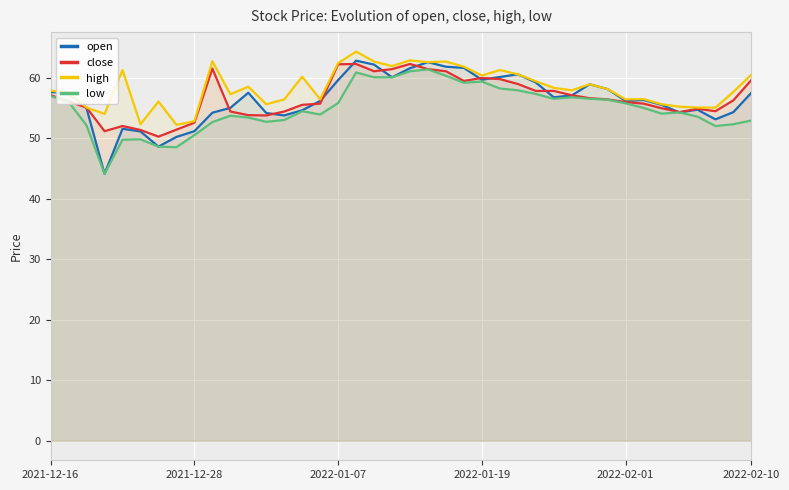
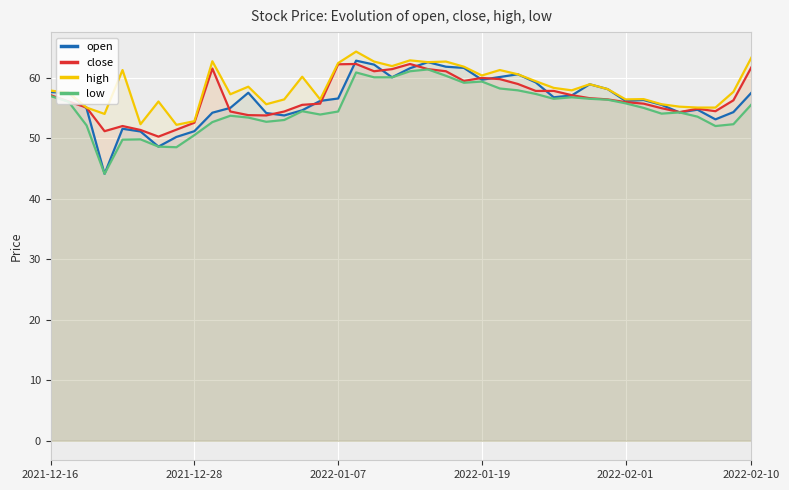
  {
    "open": {
      "2021-12-28": 51,
-     "2022-01-07": 60,
+     "2022-01-07": 57,
      "2022-02-10": 58
    },
    "close": {
-     "2022-02-10": 60
+     "2022-02-10": 62
    },
    "high": {
-     "2022-02-10": 61
+     "2022-02-10": 63
    },
    "low": {
      "2021-12-28": 51,
-     "2022-01-07": 56,
-     "2022-02-10": 53
+     "2022-01-07": 54,
+     "2022-02-10": 56
    }
  }
